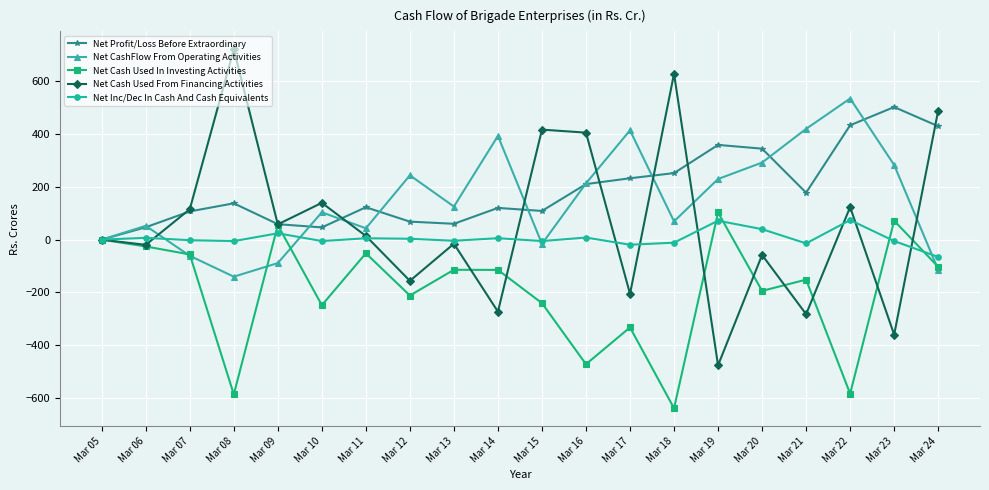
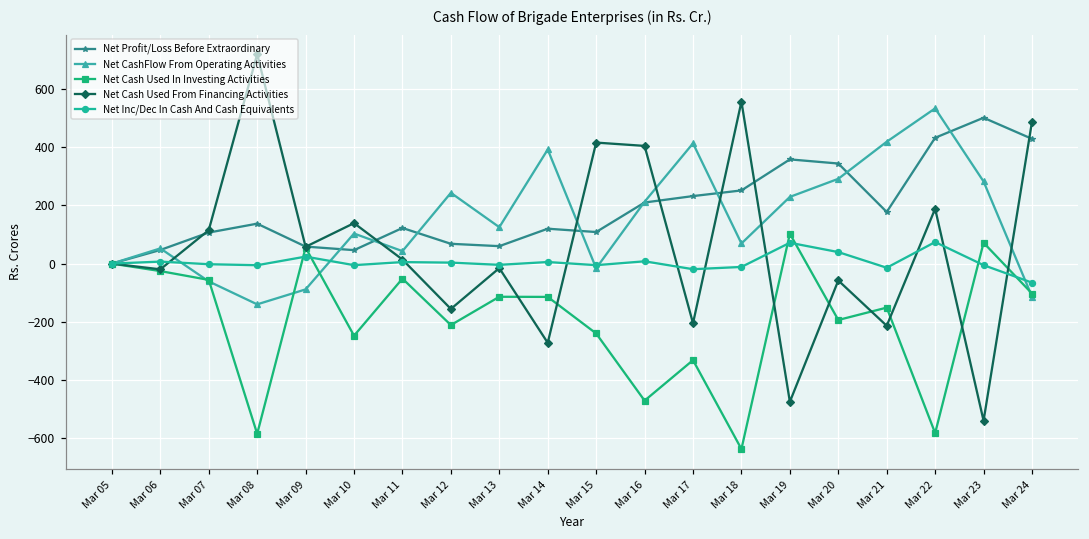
  {
    "Net Cash Used From Financing Activities": {
      "Mar 10": 140,
      "Mar 12": -160,
      "Mar 13": -20,
      "Mar 14": -270,
      "Mar 15": 420,
      "Mar 16": 410,
      "Mar 17": -210,
-     "Mar 18": 630,
+     "Mar 18": 560,
      "Mar 19": -480,
      "Mar 20": -60,
-     "Mar 21": -280,
-     "Mar 22": 120,
-     "Mar 23": -360,
+     "Mar 21": -210,
+     "Mar 22": 190,
+     "Mar 23": -540,
      "Mar 24": 490
    }
  }
